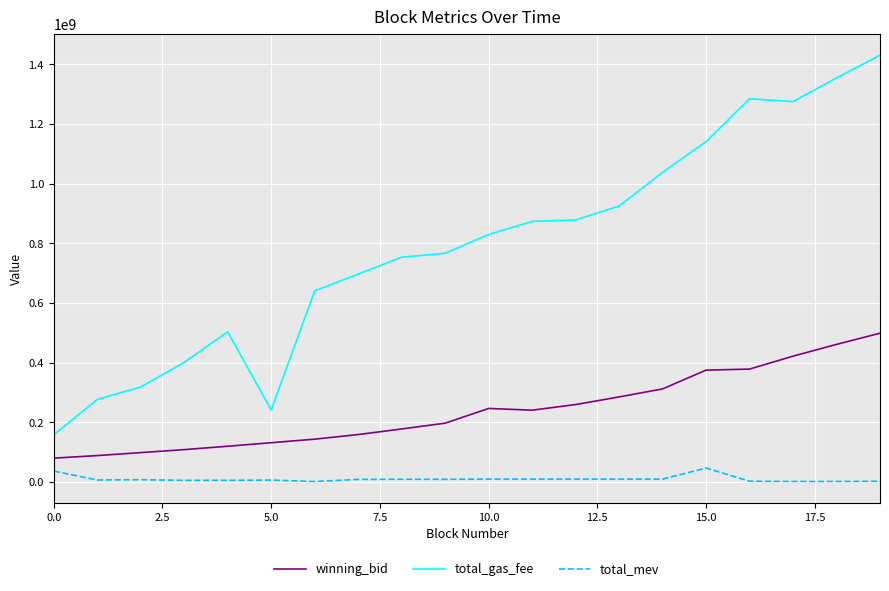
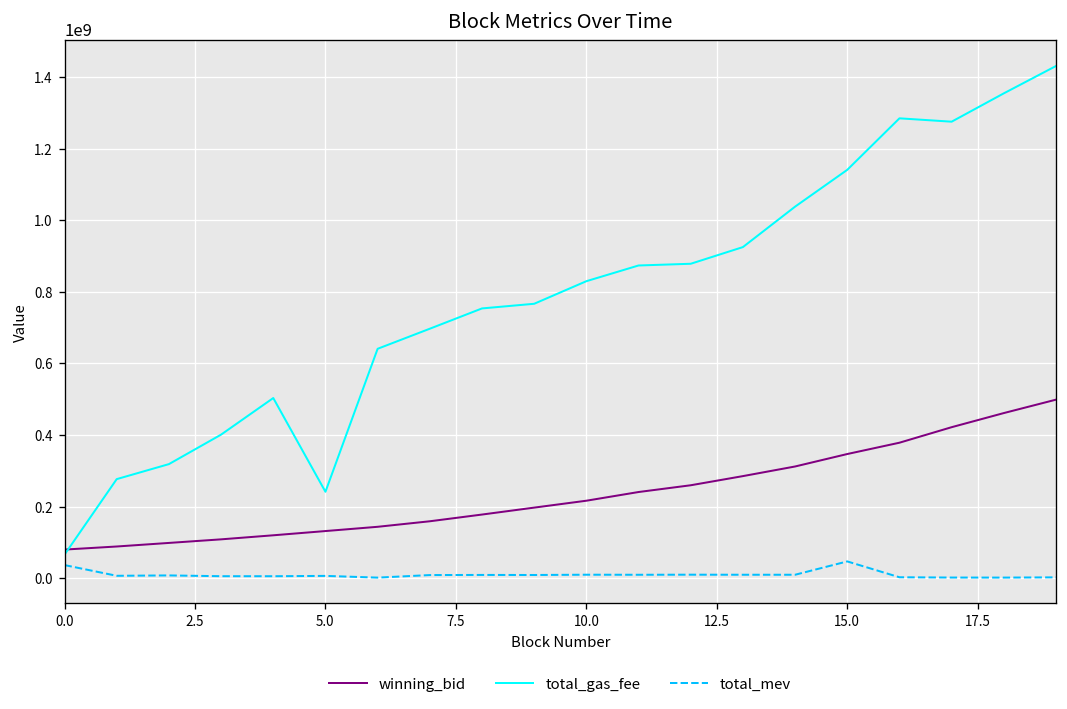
  {
    "winning_bid": {
      "0.0": 80000000,
      "5.0": 130000000,
-     "10.0": 250000000,
-     "15.0": 380000000
+     "10.0": 220000000,
+     "15.0": 350000000
    },
    "total_gas_fee": {
-     "0.0": 160000000,
+     "0.0": 70000000,
      "5.0": 240000000,
      "10.0": 830000000,
      "15.0": 1140000000
    },
    "total_mev": {
      "0.0": 40000000,
      "5.0": 10000000,
      "10.0": 10000000,
      "15.0": 50000000
    }
  }
